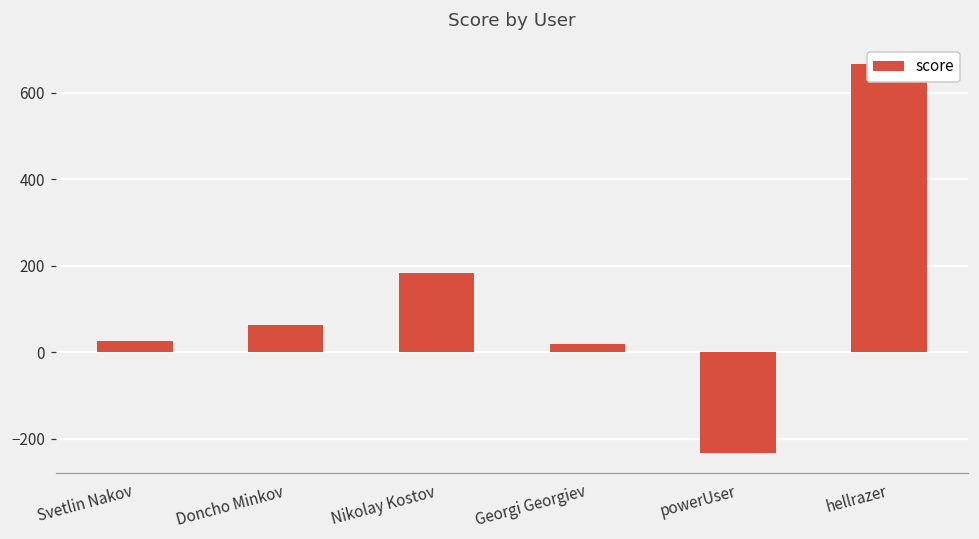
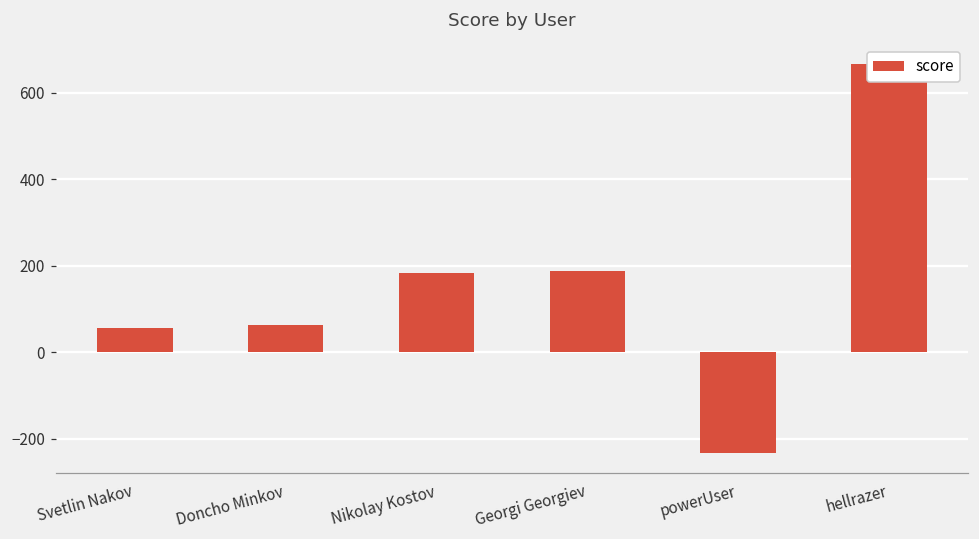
  {
-   "Svetlin Nakov": 30,
+   "Svetlin Nakov": 60,
    "Doncho Minkov": 60,
    "Nikolay Kostov": 180,
-   "Georgi Georgiev": 20,
+   "Georgi Georgiev": 190,
    "powerUser": -230
  }
